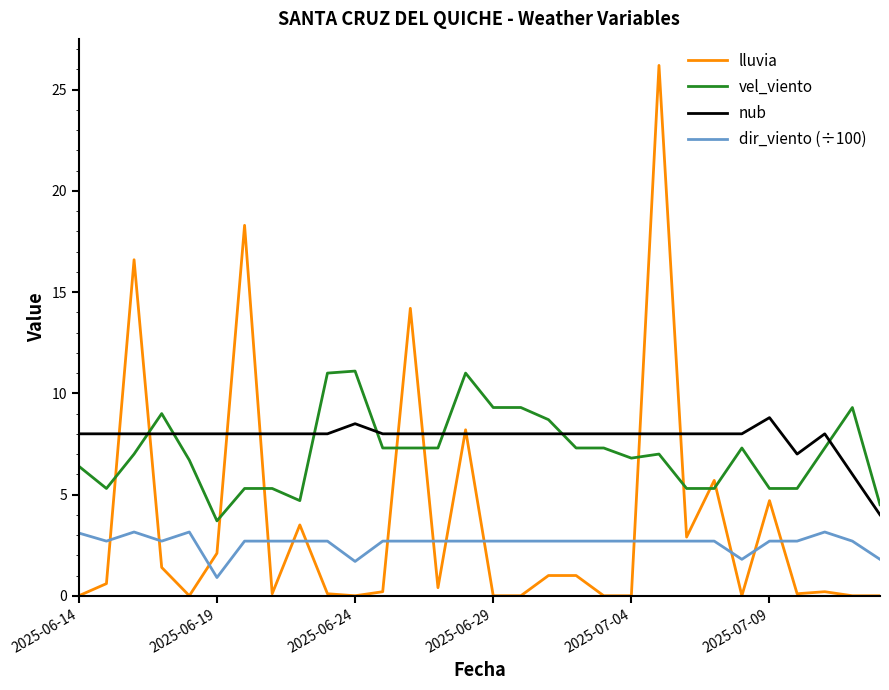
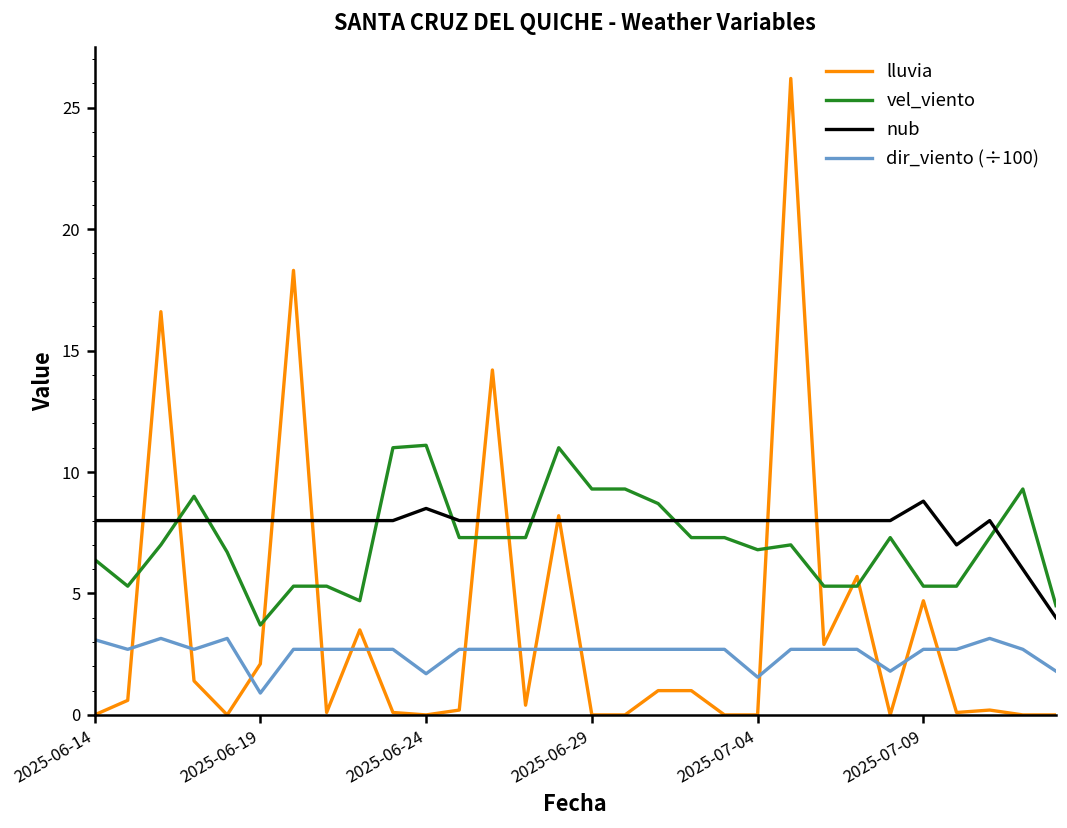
  {
    "lluvia": {
      "2025-06-14": 0.0,
      "2025-06-19": 2.1,
      "2025-06-24": 0.0,
      "2025-06-29": 0.0,
      "2025-07-04": 0.0,
      "2025-07-09": 4.7
    },
    "vel_viento": {
      "2025-06-14": 6.4,
      "2025-06-19": 3.7,
      "2025-06-24": 11.1,
      "2025-06-29": 9.3,
      "2025-07-04": 6.8,
      "2025-07-09": 5.3
    },
    "nub": {
      "2025-06-14": 8.0,
      "2025-06-19": 8.0,
      "2025-06-24": 8.5,
      "2025-06-29": 8.0,
      "2025-07-04": 8.0,
      "2025-07-09": 8.8
    },
    "dir_viento (÷100)": {
      "2025-06-14": 3.1,
      "2025-06-19": 0.9,
      "2025-06-24": 1.7,
      "2025-06-29": 2.7,
-     "2025-07-04": 2.7,
+     "2025-07-04": 1.6,
      "2025-07-09": 2.7
    }
  }
